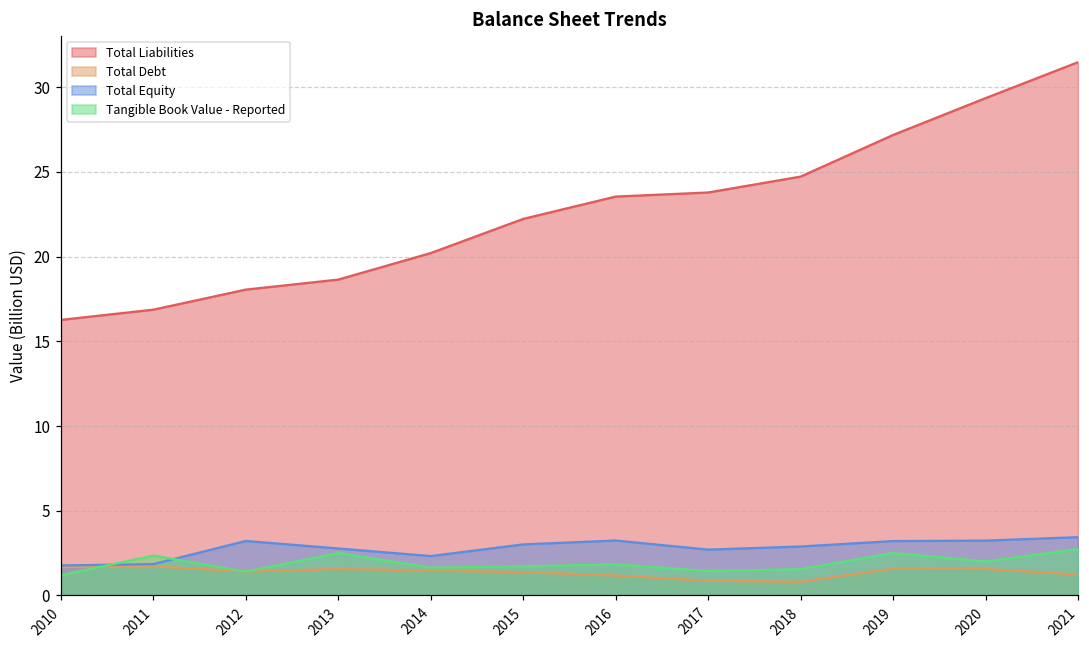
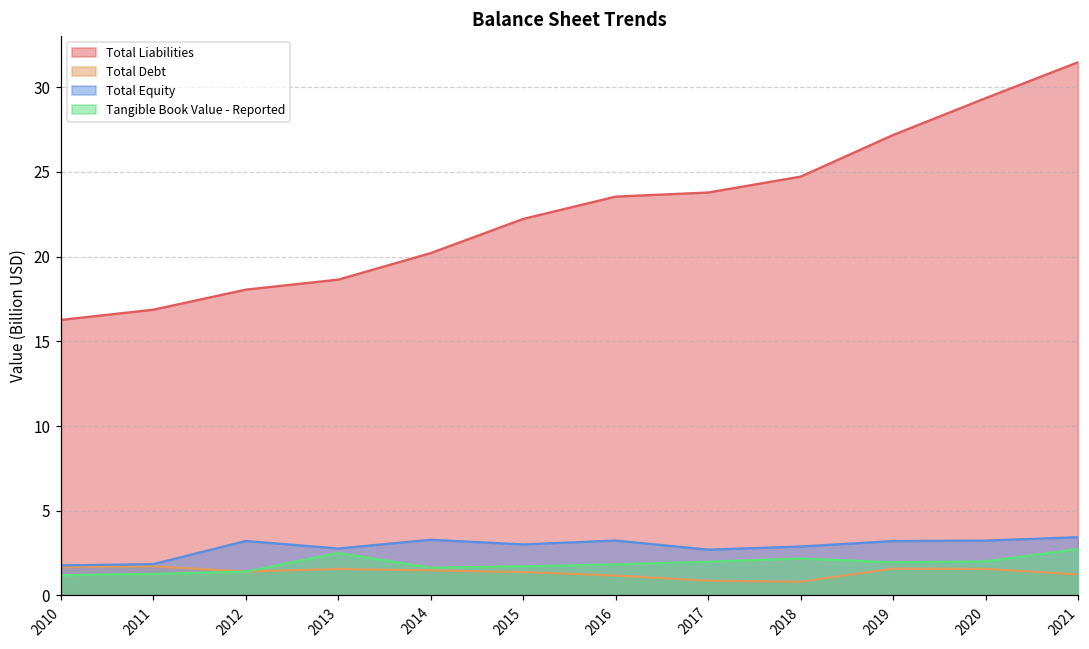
  {
    "Total Equity": {
      "2012": 3.2,
      "2013": 2.8,
-     "2014": 2.3,
+     "2014": 3.3,
      "2015": 3.0,
      "2016": 3.2,
      "2017": 2.7,
      "2018": 2.9,
      "2019": 3.2,
      "2020": 3.2,
      "2021": 3.4
    },
    "Tangible Book Value - Reported": {
      "2010": 1.2,
-     "2011": 2.4,
+     "2011": 1.3,
      "2013": 2.5,
      "2015": 1.7,
      "2016": 1.8,
-     "2017": 1.4,
-     "2018": 1.5,
-     "2019": 2.5,
+     "2017": 2.0,
+     "2018": 2.2,
+     "2019": 2.0,
      "2020": 2.0,
      "2021": 2.7
    }
  }
